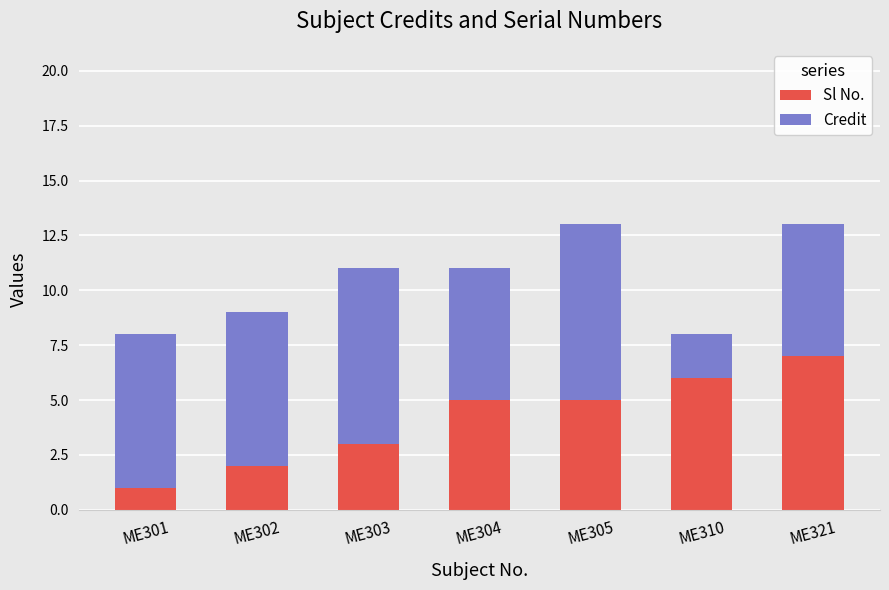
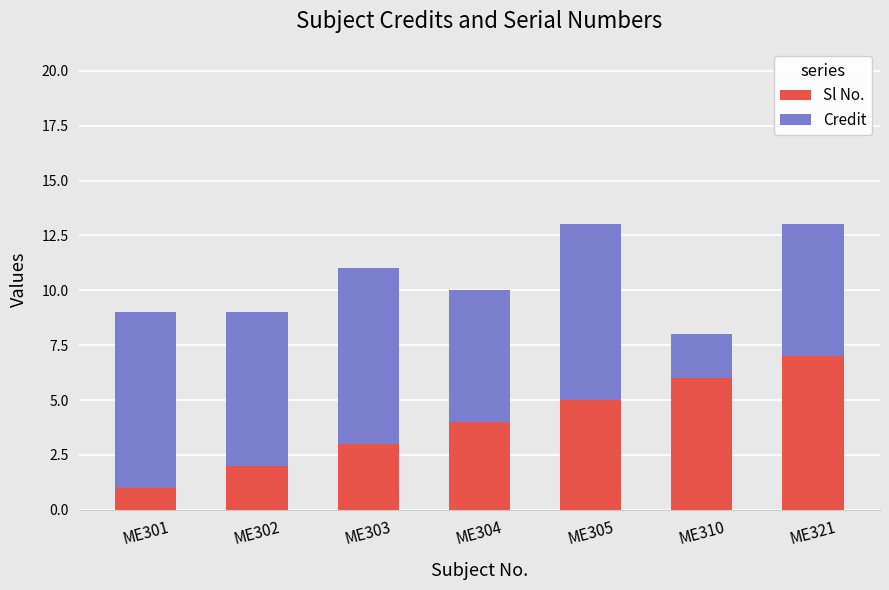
  {
    "Sl No.": {
      "ME301": 1,
      "ME302": 2,
      "ME303": 3,
-     "ME304": 5,
+     "ME304": 4,
      "ME305": 5,
      "ME310": 6,
      "ME321": 7
    },
    "Credit": {
-     "ME301": 7,
+     "ME301": 8,
      "ME302": 7,
      "ME303": 8,
      "ME304": 6,
      "ME305": 8,
      "ME310": 2,
      "ME321": 6
    }
  }
